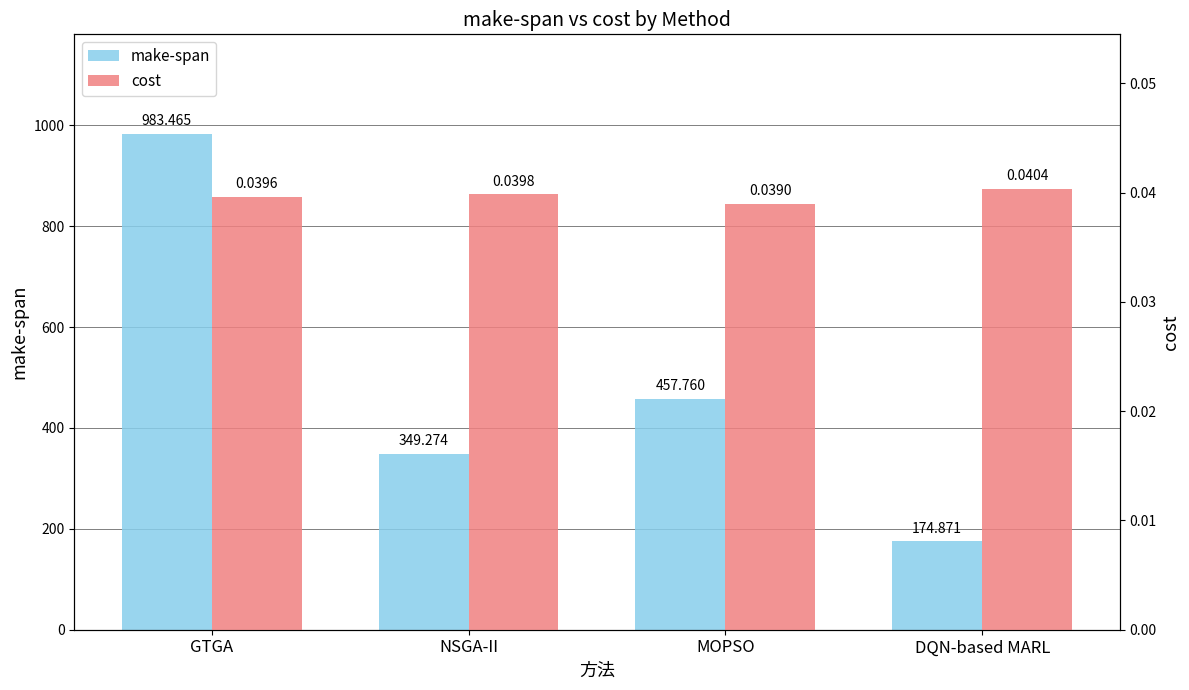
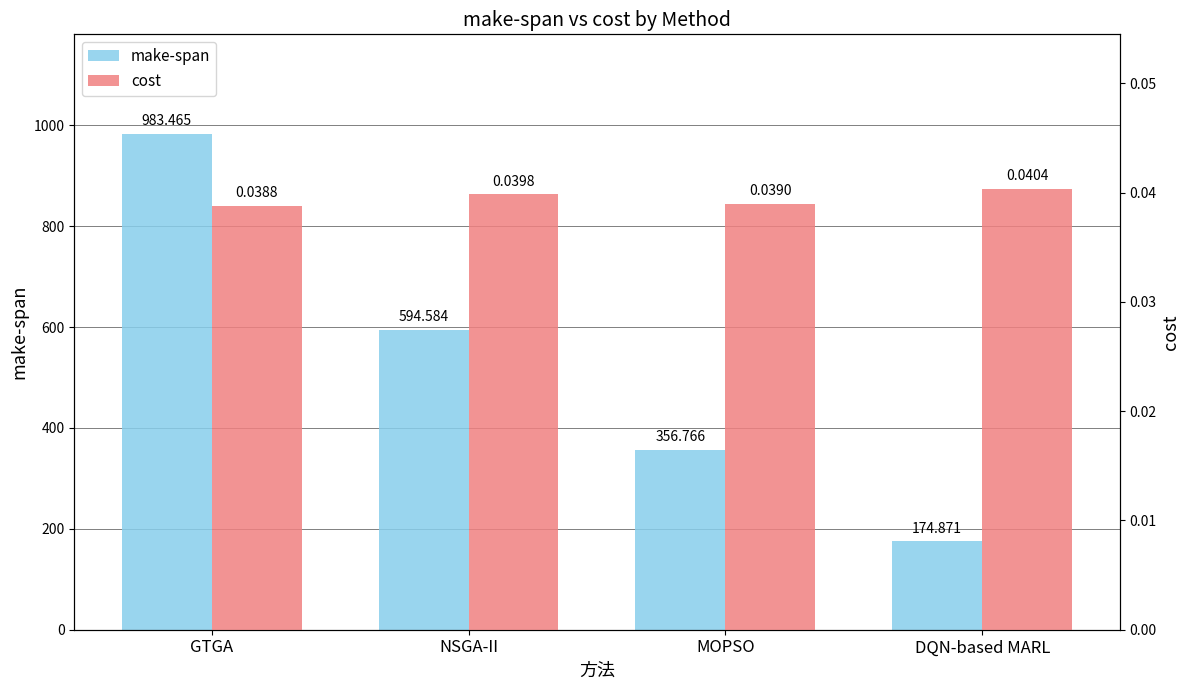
  {
    "make-span": {
      "GTGA": 983.465,
-     "NSGA-II": 349.274,
-     "MOPSO": 457.760,
+     "NSGA-II": 594.584,
+     "MOPSO": 356.766,
      "DQN-based MARL": 174.871
    },
    "cost": {
-     "GTGA": 0.0396,
+     "GTGA": 0.0388,
      "NSGA-II": 0.0398,
      "MOPSO": 0.0390,
      "DQN-based MARL": 0.0404
    }
  }
